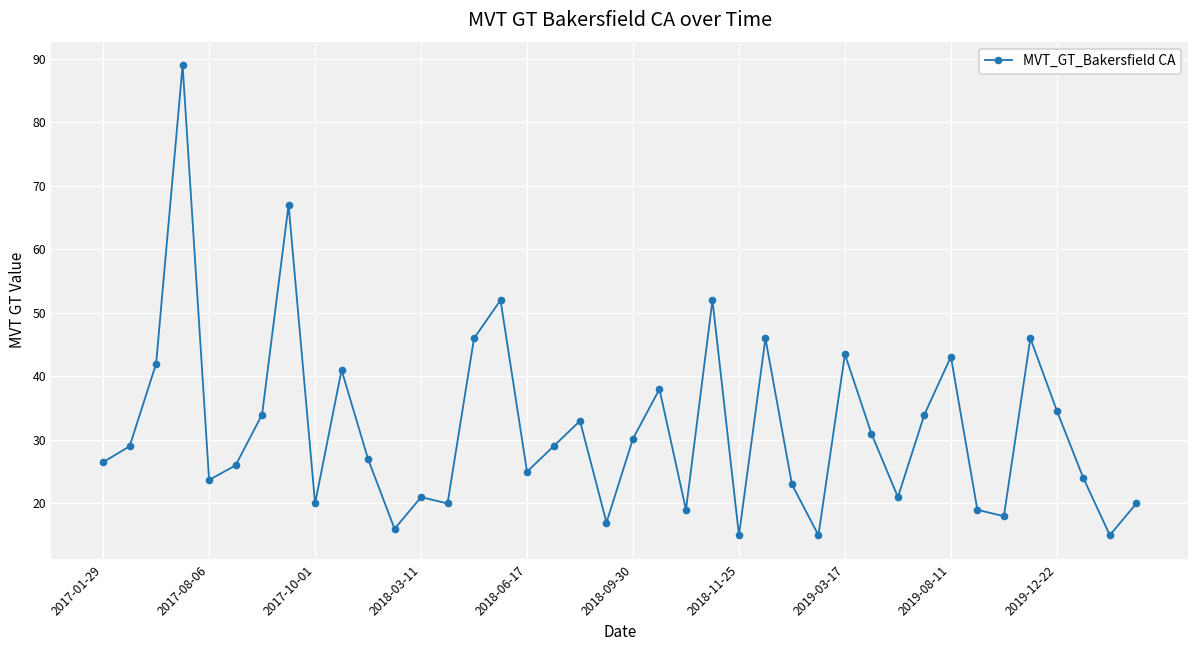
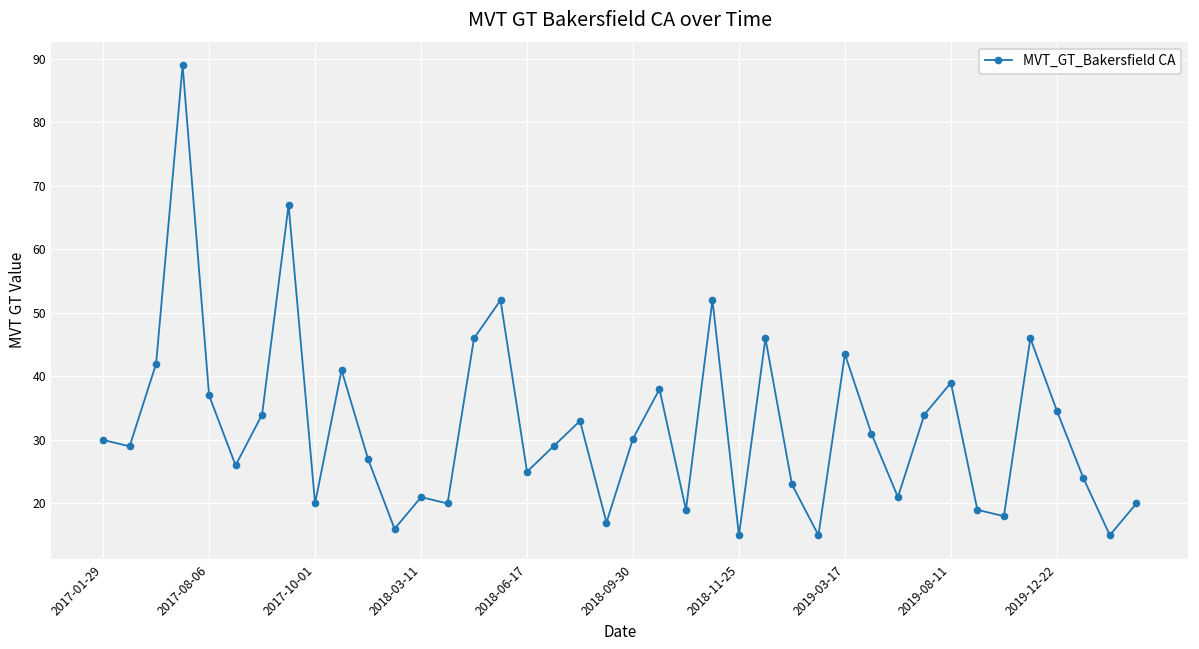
  {
-   "2017-01-29": 27,
-   "2017-08-06": 24,
+   "2017-01-29": 30,
+   "2017-08-06": 37,
    "2017-10-01": 20,
    "2018-03-11": 21,
    "2018-06-17": 25,
    "2018-09-30": 30,
    "2018-11-25": 15,
    "2019-03-17": 44,
-   "2019-08-11": 43,
+   "2019-08-11": 39,
    "2019-12-22": 35
  }
